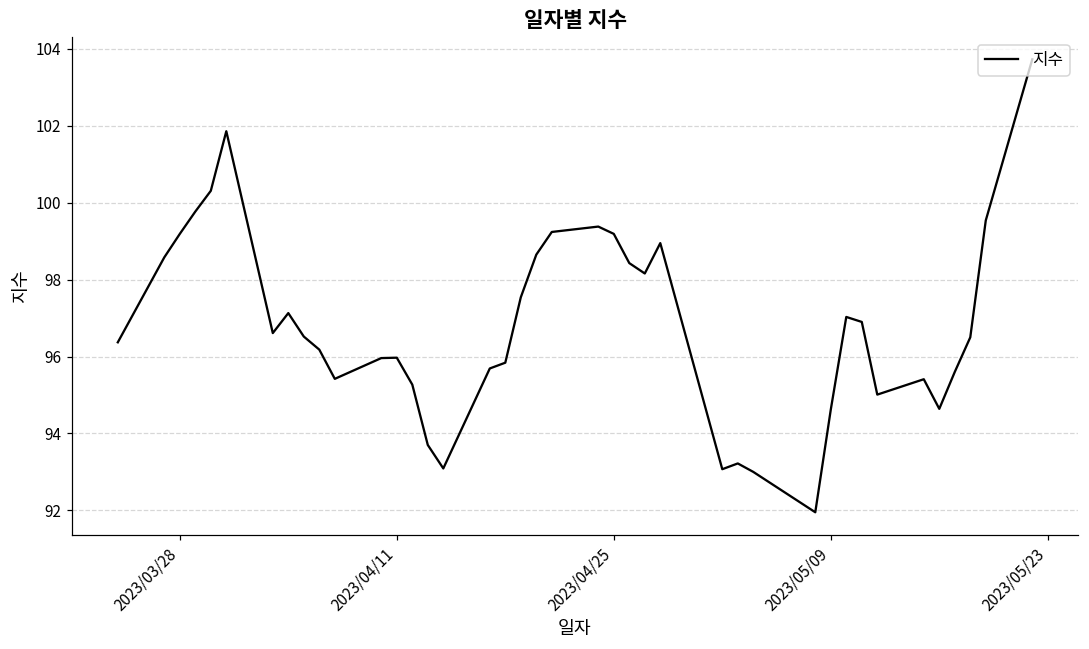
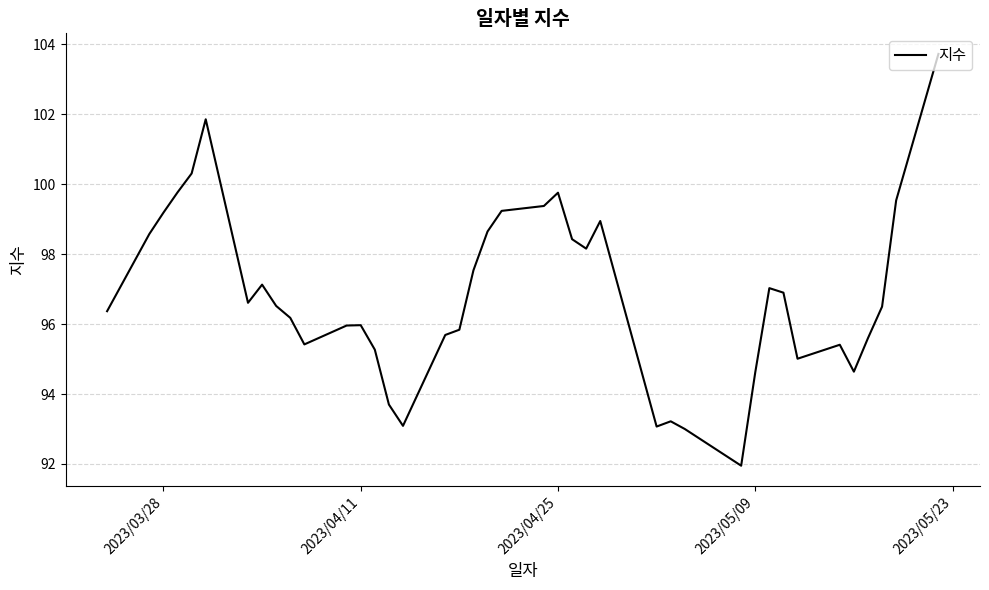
  {
    "2023/03/28": 99.2,
    "2023/04/11": 96.0,
-   "2023/04/25": 99.2,
+   "2023/04/25": 99.8,
    "2023/05/09": 94.6
  }
